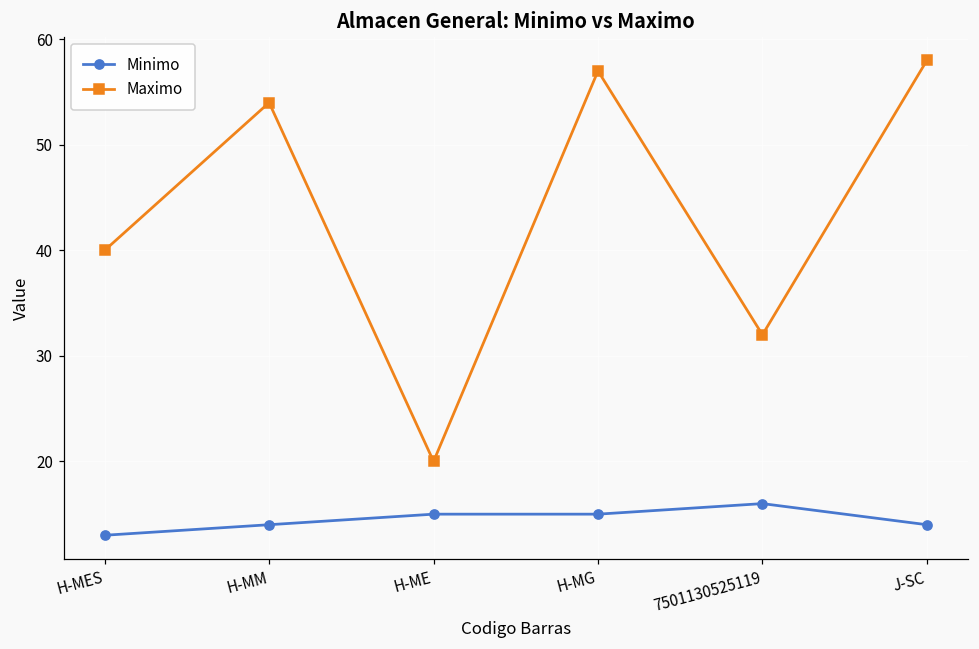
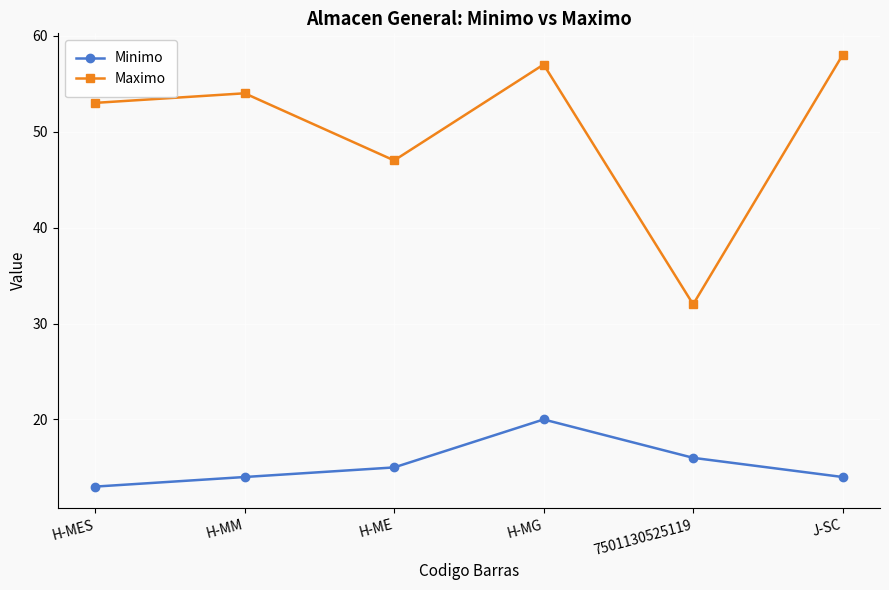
  {
    "Minimo": {
      "H-MES": 13,
      "H-MM": 14,
      "H-ME": 15,
-     "H-MG": 15,
+     "H-MG": 20,
      "7501130525119": 16,
      "J-SC": 14
    },
    "Maximo": {
-     "H-MES": 40,
+     "H-MES": 53,
      "H-MM": 54,
-     "H-ME": 20,
+     "H-ME": 47,
      "H-MG": 57,
      "7501130525119": 32,
      "J-SC": 58
    }
  }
